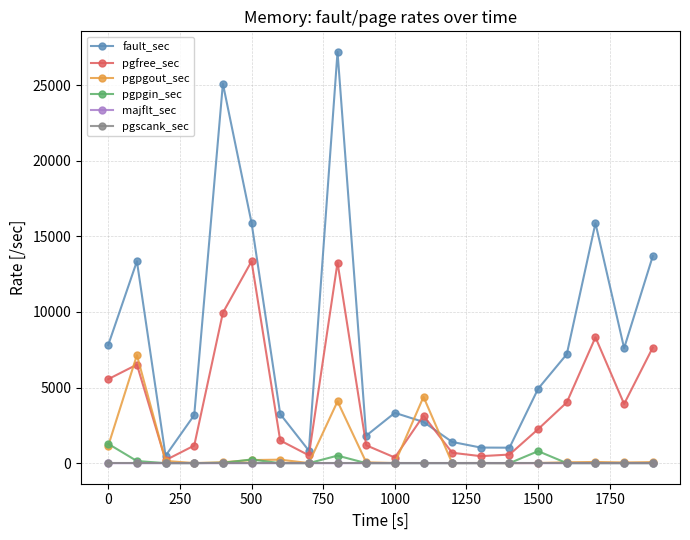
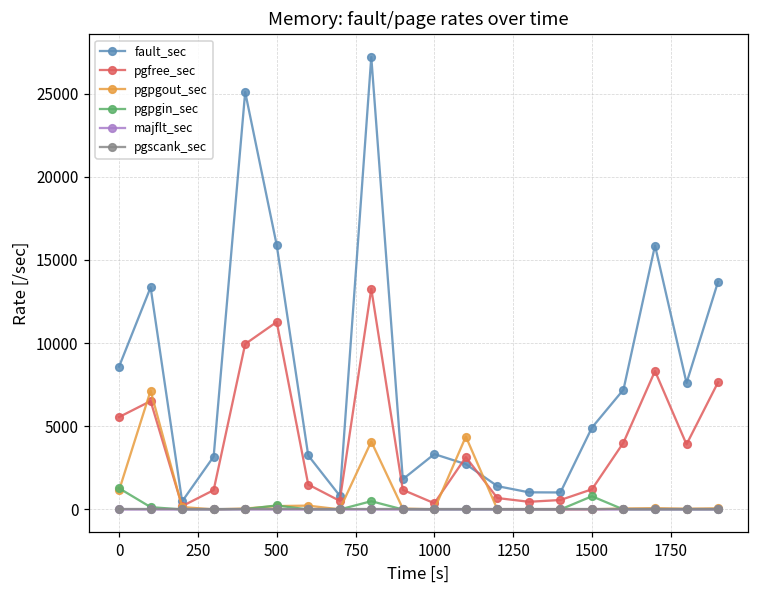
  {
    "fault_sec": {
-     "0": 7800,
+     "0": 8600,
      "500": 15900,
      "1000": 3300,
      "1500": 4900
    },
    "pgfree_sec": {
      "0": 5600,
-     "500": 13300,
+     "500": 11300,
      "1000": 400,
-     "1500": 2200
+     "1500": 1200
    },
    "pgpgin_sec": {
      "1500": 800
    },
    "pgscank_sec": {
      "0": 0,
      "500": 0
    }
  }
